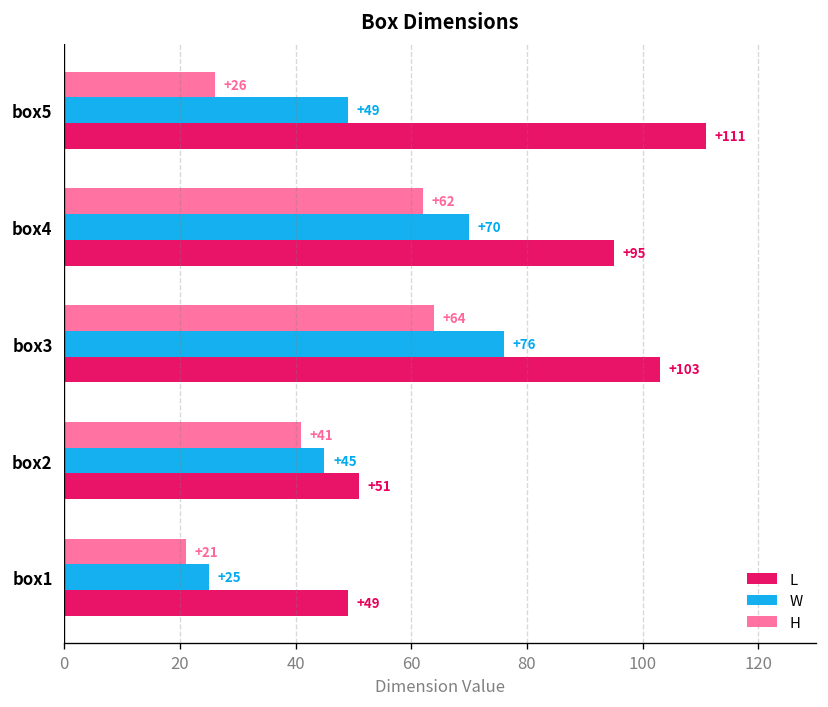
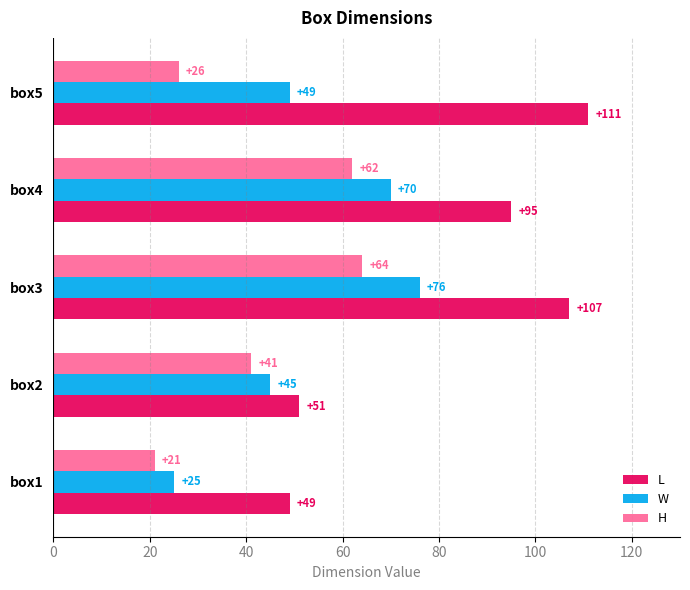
  {
    "L": {
      "box5": "+111",
      "box4": "+95",
-     "box3": "+103",
+     "box3": "+107",
      "box2": "+51",
      "box1": "+49"
    },
    "W": {
      "box5": "+49",
      "box4": "+70",
      "box3": "+76",
      "box2": "+45",
      "box1": "+25"
    },
    "H": {
      "box5": "+26",
      "box4": "+62",
      "box3": "+64",
      "box2": "+41",
      "box1": "+21"
    }
  }
